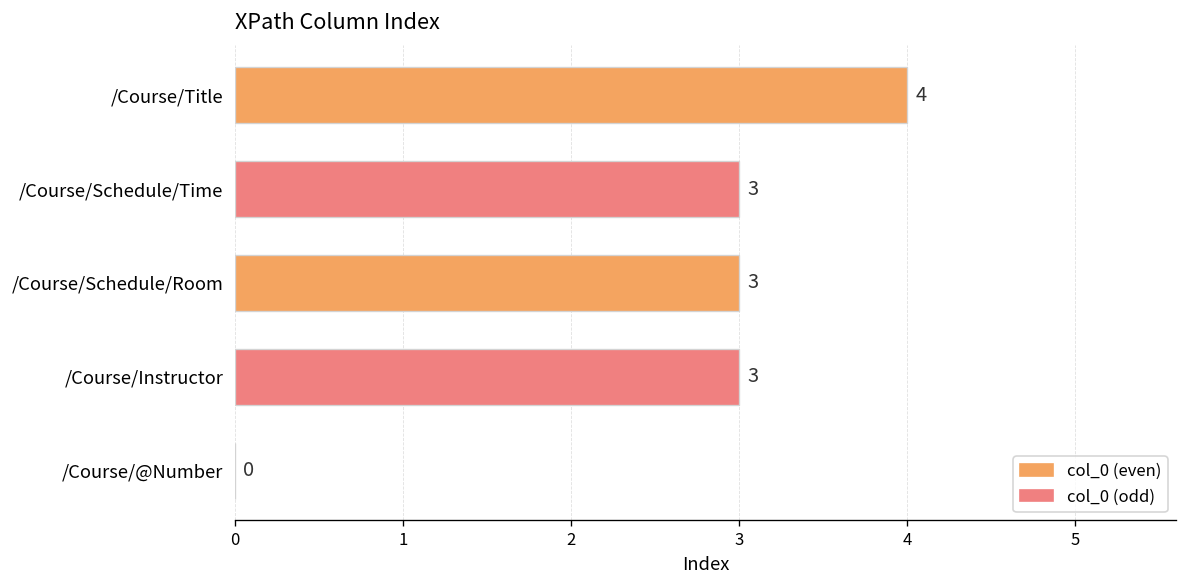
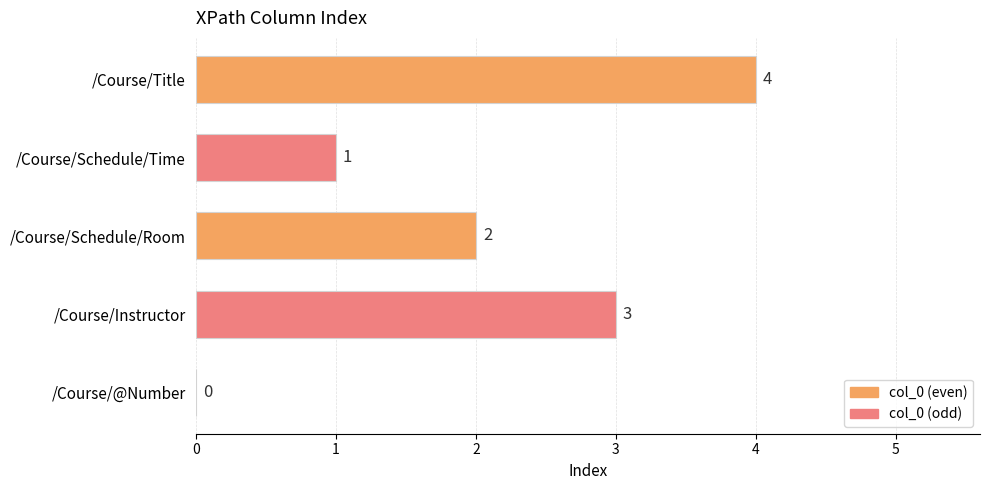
  {
    "/Course/Title": 4,
-   "/Course/Schedule/Time": 3,
-   "/Course/Schedule/Room": 3,
+   "/Course/Schedule/Time": 1,
+   "/Course/Schedule/Room": 2,
    "/Course/Instructor": 3,
    "/Course/@Number": 0
  }
